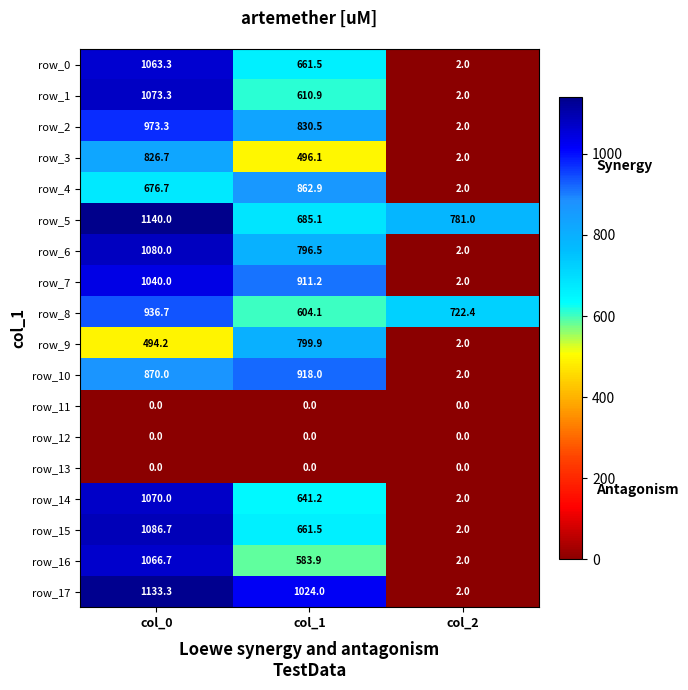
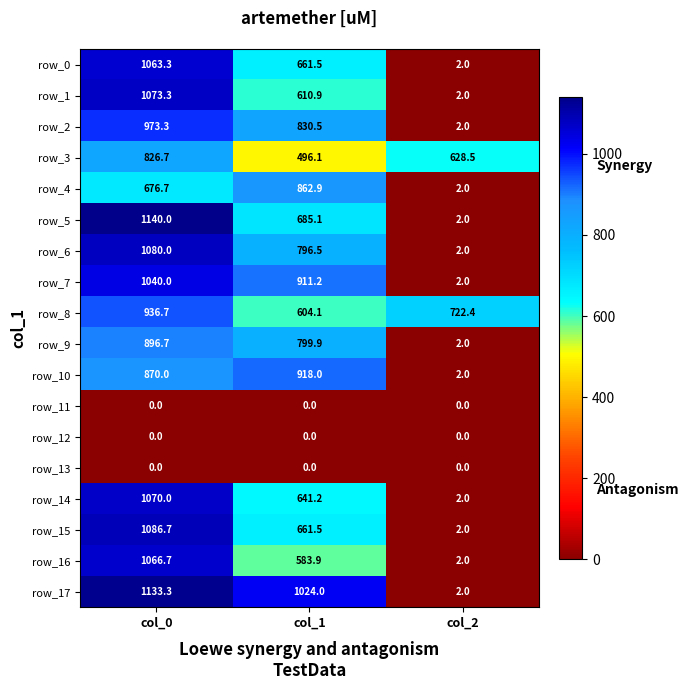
  {
    "row_0": {
      "col_0": 1063.3,
      "col_1": 661.5,
      "col_2": 2.0
    },
    "row_1": {
      "col_0": 1073.3,
      "col_1": 610.9,
      "col_2": 2.0
    },
    "row_2": {
      "col_0": 973.3,
      "col_1": 830.5,
      "col_2": 2.0
    },
    "row_3": {
      "col_0": 826.7,
      "col_1": 496.1,
-     "col_2": 2.0
+     "col_2": 628.5
    },
    "row_4": {
      "col_0": 676.7,
      "col_1": 862.9,
      "col_2": 2.0
    },
    "row_5": {
      "col_0": 1140.0,
      "col_1": 685.1,
-     "col_2": 781.0
+     "col_2": 2.0
    },
    "row_6": {
      "col_0": 1080.0,
      "col_1": 796.5,
      "col_2": 2.0
    },
    "row_7": {
      "col_0": 1040.0,
      "col_1": 911.2,
      "col_2": 2.0
    },
    "row_8": {
      "col_0": 936.7,
      "col_1": 604.1,
      "col_2": 722.4
    },
    "row_9": {
-     "col_0": 494.2,
+     "col_0": 896.7,
      "col_1": 799.9,
      "col_2": 2.0
    },
    "row_10": {
      "col_0": 870.0,
      "col_1": 918.0,
      "col_2": 2.0
    },
    "row_11": {
      "col_0": 0.0,
      "col_1": 0.0,
      "col_2": 0.0
    },
    "row_12": {
      "col_0": 0.0,
      "col_1": 0.0,
      "col_2": 0.0
    },
    "row_13": {
      "col_0": 0.0,
      "col_1": 0.0,
      "col_2": 0.0
    },
    "row_14": {
      "col_0": 1070.0,
      "col_1": 641.2,
      "col_2": 2.0
    },
    "row_15": {
      "col_0": 1086.7,
      "col_1": 661.5,
      "col_2": 2.0
    },
    "row_16": {
      "col_0": 1066.7,
      "col_1": 583.9,
      "col_2": 2.0
    },
    "row_17": {
      "col_0": 1133.3,
      "col_1": 1024.0,
      "col_2": 2.0
    }
  }
